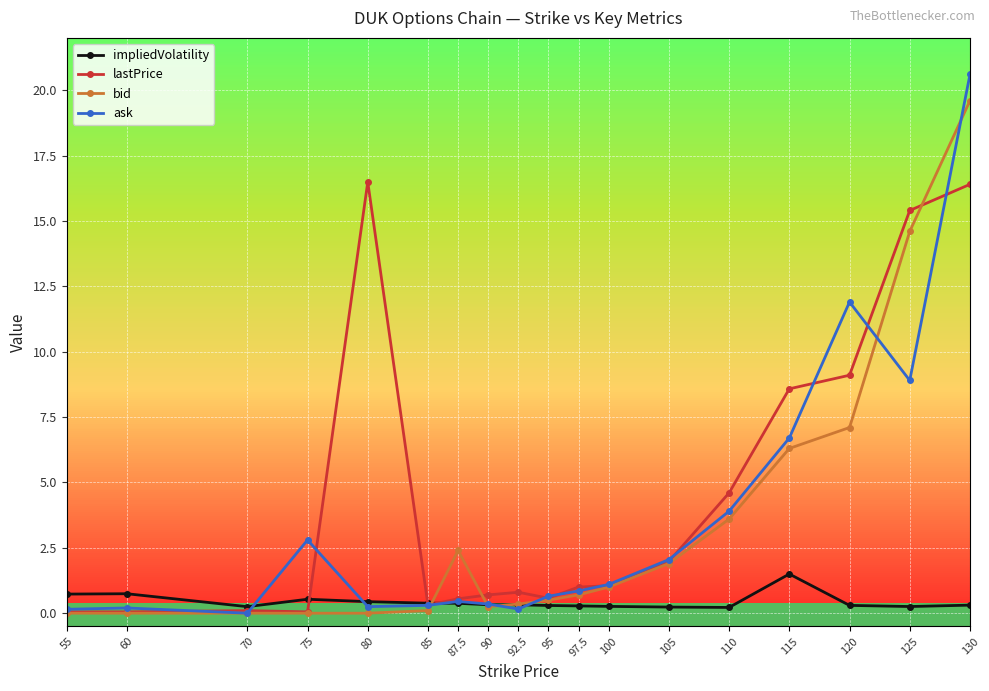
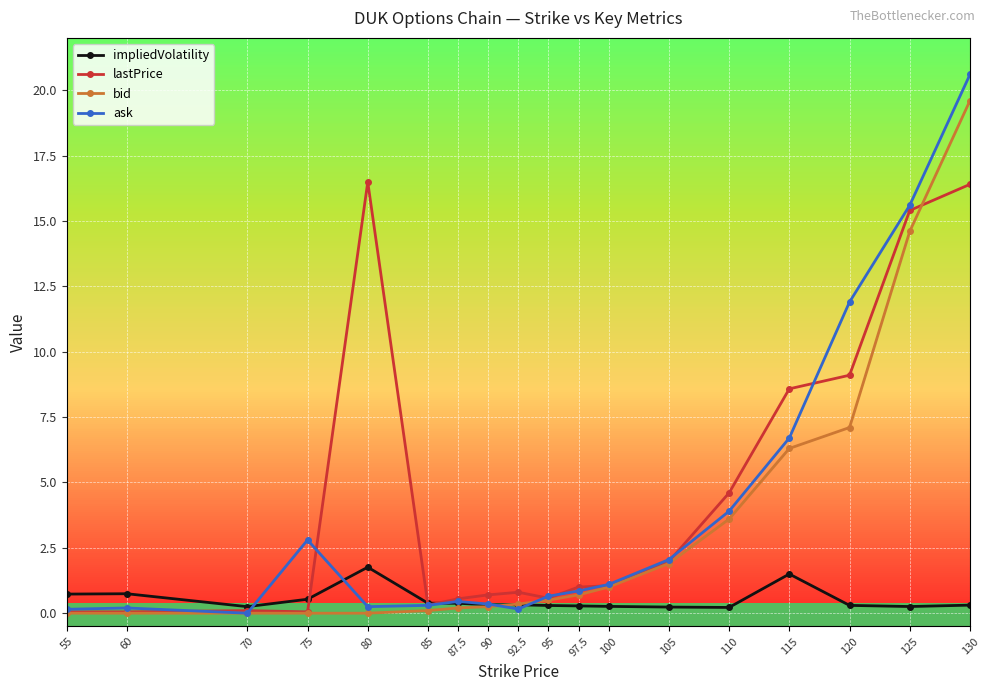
  {
    "impliedVolatility": {
      "55": 0.7,
      "60": 0.7,
      "70": 0.3,
      "75": 0.5,
-     "80": 0.4,
+     "80": 1.8,
      "95": 0.3,
      "97.5": 0.3,
      "100": 0.3,
      "105": 0.2,
      "110": 0.2,
      "115": 1.5,
      "120": 0.3,
      "125": 0.3,
      "130": 0.3
    },
    "lastPrice": {
      "70": 0.1,
      "80": 16.5,
      "87.5": 0.6,
      "90": 0.7,
      "92.5": 0.8,
      "97.5": 1.0,
      "110": 4.6,
      "115": 8.6,
      "120": 9.1,
      "125": 15.4,
      "130": 16.4
    },
    "bid": {
      "80": 0.0,
      "85": 0.1,
-     "87.5": 2.4,
+     "87.5": 0.2,
      "97.5": 0.7,
      "110": 3.6,
      "115": 6.3,
      "120": 7.1,
      "125": 14.6,
      "130": 19.6
    },
    "ask": {
      "55": 0.2,
      "60": 0.2,
      "75": 2.8,
      "80": 0.3,
      "92.5": 0.2,
      "97.5": 0.9,
      "110": 3.9,
      "115": 6.7,
      "120": 11.9,
-     "125": 8.9,
+     "125": 15.6,
      "130": 20.6
    }
  }
